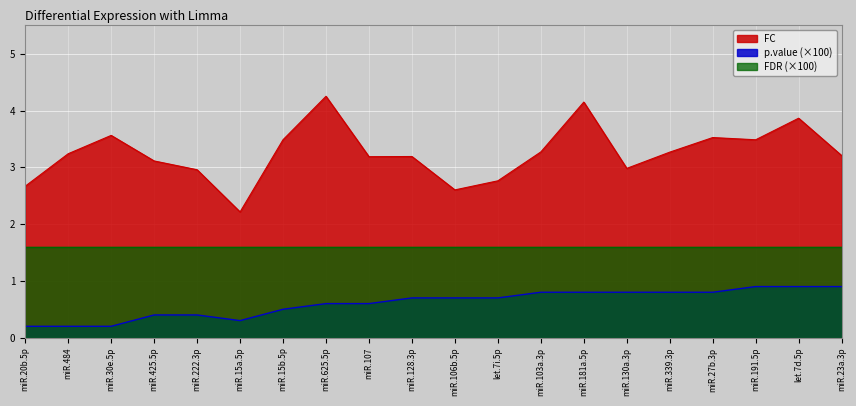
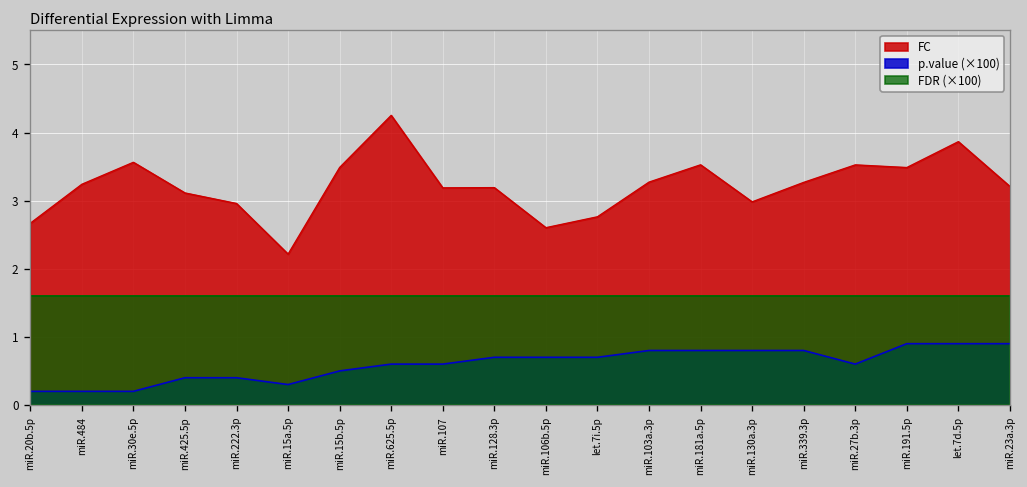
  {
    "FC": {
      "miR.20b.5p": 2.7,
      "miR.484": 3.2,
      "miR.30e.5p": 3.6,
      "miR.425.5p": 3.1,
      "miR.222.3p": 3.0,
      "miR.15a.5p": 2.2,
      "miR.15b.5p": 3.5,
      "miR.625.5p": 4.3,
      "miR.107": 3.2,
      "miR.128.3p": 3.2,
      "miR.106b.5p": 2.6,
      "let.7i.5p": 2.8,
      "miR.103a.3p": 3.3,
-     "miR.181a.5p": 4.2,
+     "miR.181a.5p": 3.5,
      "miR.130a.3p": 3.0,
      "miR.339.3p": 3.3,
      "miR.27b.3p": 3.5,
      "miR.191.5p": 3.5,
      "let.7d.5p": 3.9,
      "miR.23a.3p": 3.2
    },
    "p.value (×100)": {
      "miR.20b.5p": 0.2,
      "miR.484": 0.2,
      "miR.30e.5p": 0.2,
      "miR.425.5p": 0.4,
      "miR.222.3p": 0.4,
      "miR.15a.5p": 0.3,
      "miR.15b.5p": 0.5,
      "miR.625.5p": 0.6,
      "miR.107": 0.6,
      "miR.128.3p": 0.7,
      "miR.106b.5p": 0.7,
      "let.7i.5p": 0.7,
      "miR.103a.3p": 0.8,
      "miR.181a.5p": 0.8,
      "miR.130a.3p": 0.8,
      "miR.339.3p": 0.8,
-     "miR.27b.3p": 0.8,
+     "miR.27b.3p": 0.6,
      "miR.191.5p": 0.9,
      "let.7d.5p": 0.9,
      "miR.23a.3p": 0.9
    },
    "FDR (×100)": {
      "miR.20b.5p": 1.6,
      "miR.484": 1.6,
      "miR.30e.5p": 1.6,
      "miR.425.5p": 1.6,
      "miR.222.3p": 1.6,
      "miR.15a.5p": 1.6,
      "miR.15b.5p": 1.6,
      "miR.625.5p": 1.6,
      "miR.107": 1.6,
      "miR.128.3p": 1.6,
      "miR.106b.5p": 1.6,
      "let.7i.5p": 1.6,
      "miR.103a.3p": 1.6,
      "miR.181a.5p": 1.6,
      "miR.130a.3p": 1.6,
      "miR.339.3p": 1.6,
      "miR.27b.3p": 1.6,
      "miR.191.5p": 1.6,
      "let.7d.5p": 1.6,
      "miR.23a.3p": 1.6
    }
  }
